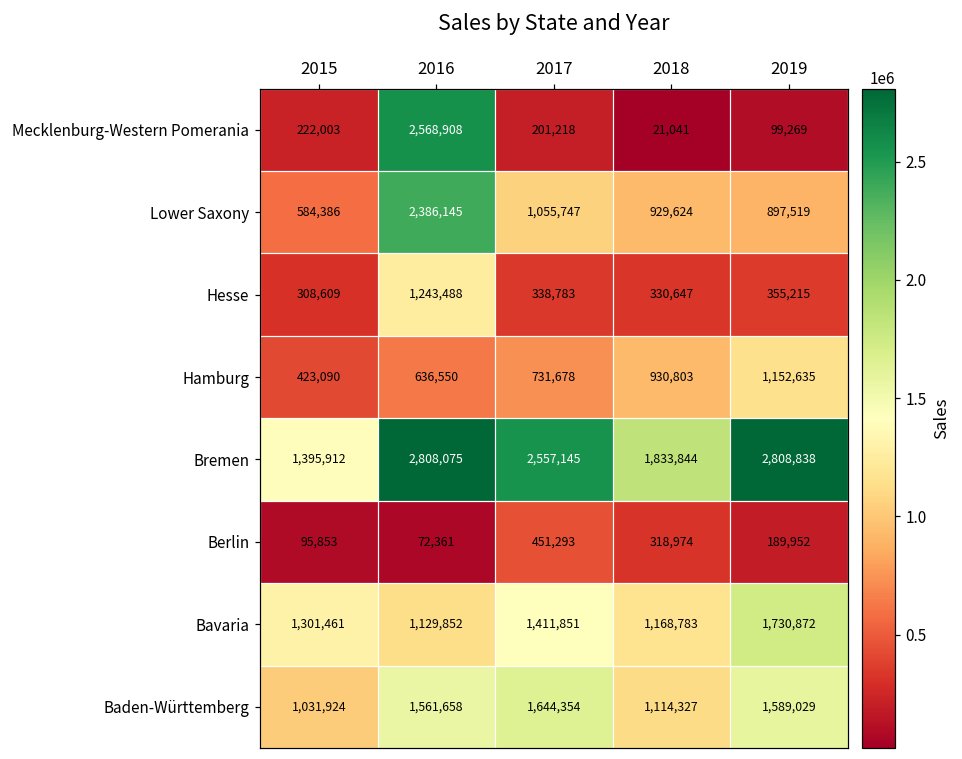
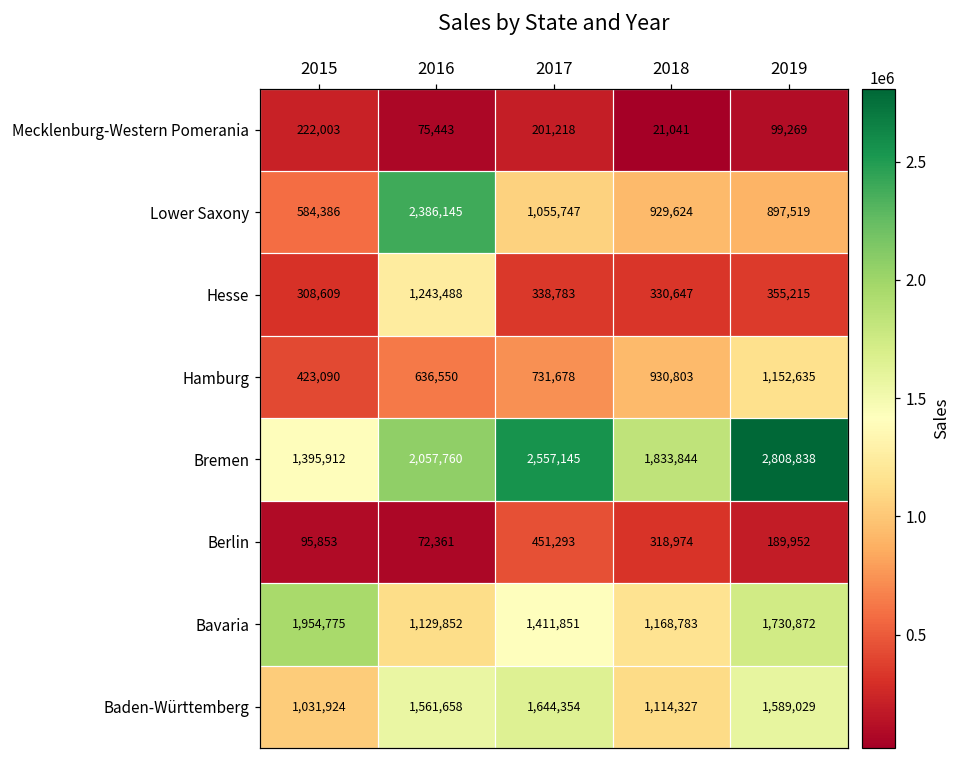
  {
    "Mecklenburg-Western Pomerania": {
      "2015": "222,003",
-     "2016": "2,568,908",
+     "2016": "75,443",
      "2017": "201,218",
      "2018": "21,041",
      "2019": "99,269"
    },
    "Lower Saxony": {
      "2015": "584,386",
      "2016": "2,386,145",
      "2017": "1,055,747",
      "2018": "929,624",
      "2019": "897,519"
    },
    "Hesse": {
      "2015": "308,609",
      "2016": "1,243,488",
      "2017": "338,783",
      "2018": "330,647",
      "2019": "355,215"
    },
    "Hamburg": {
      "2015": "423,090",
      "2016": "636,550",
      "2017": "731,678",
      "2018": "930,803",
      "2019": "1,152,635"
    },
    "Bremen": {
      "2015": "1,395,912",
-     "2016": "2,808,075",
+     "2016": "2,057,760",
      "2017": "2,557,145",
      "2018": "1,833,844",
      "2019": "2,808,838"
    },
    "Berlin": {
      "2015": "95,853",
      "2016": "72,361",
      "2017": "451,293",
      "2018": "318,974",
      "2019": "189,952"
    },
    "Bavaria": {
-     "2015": "1,301,461",
+     "2015": "1,954,775",
      "2016": "1,129,852",
      "2017": "1,411,851",
      "2018": "1,168,783",
      "2019": "1,730,872"
    },
    "Baden-Württemberg": {
      "2015": "1,031,924",
      "2016": "1,561,658",
      "2017": "1,644,354",
      "2018": "1,114,327",
      "2019": "1,589,029"
    }
  }
